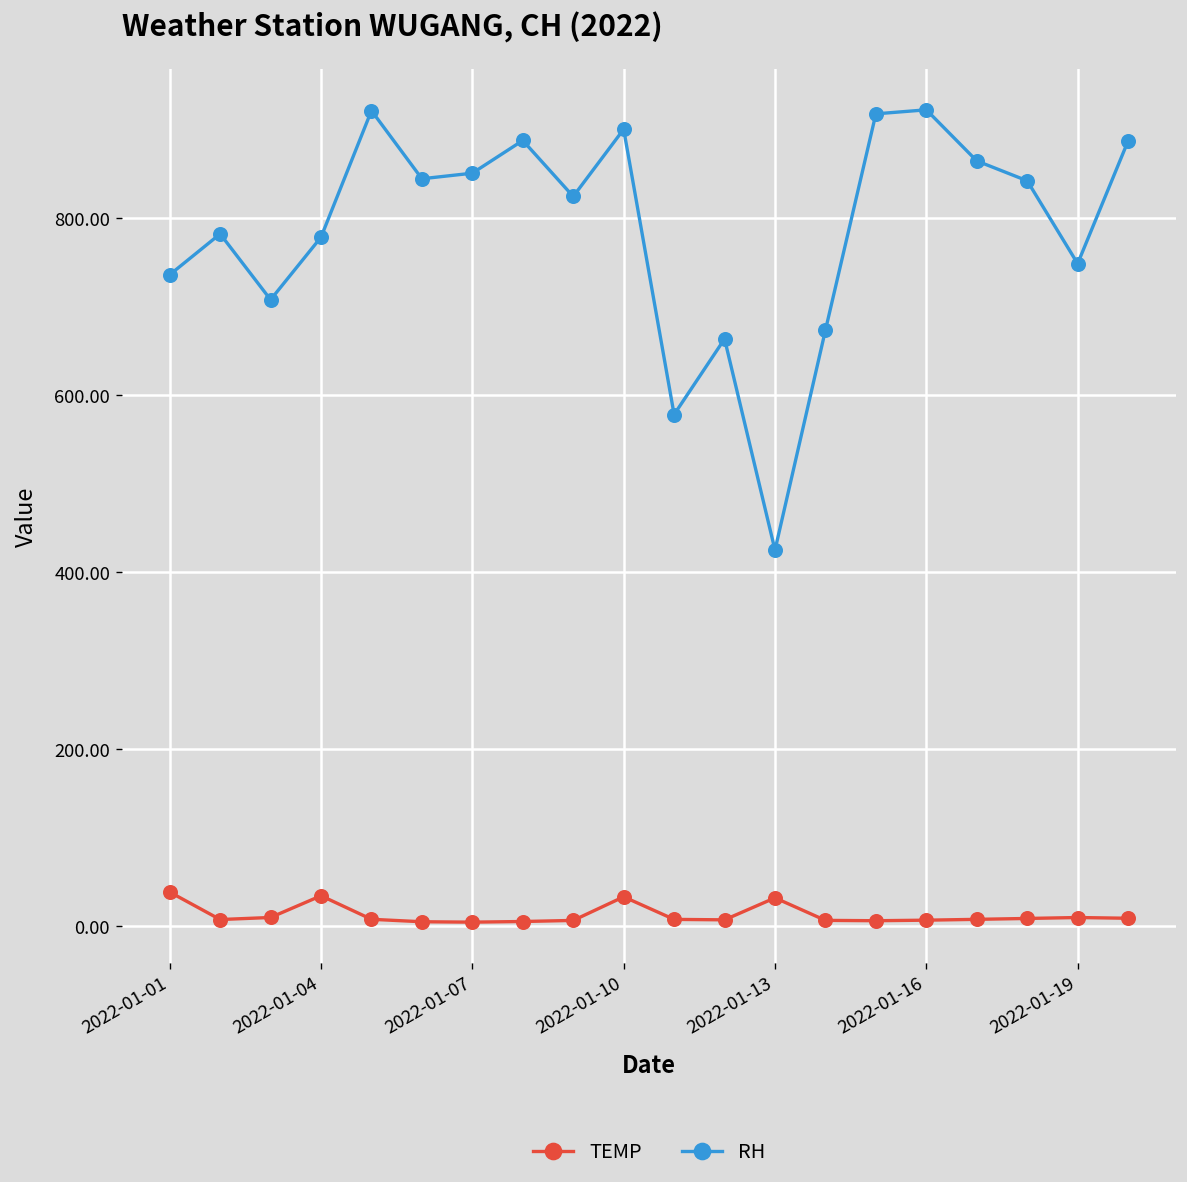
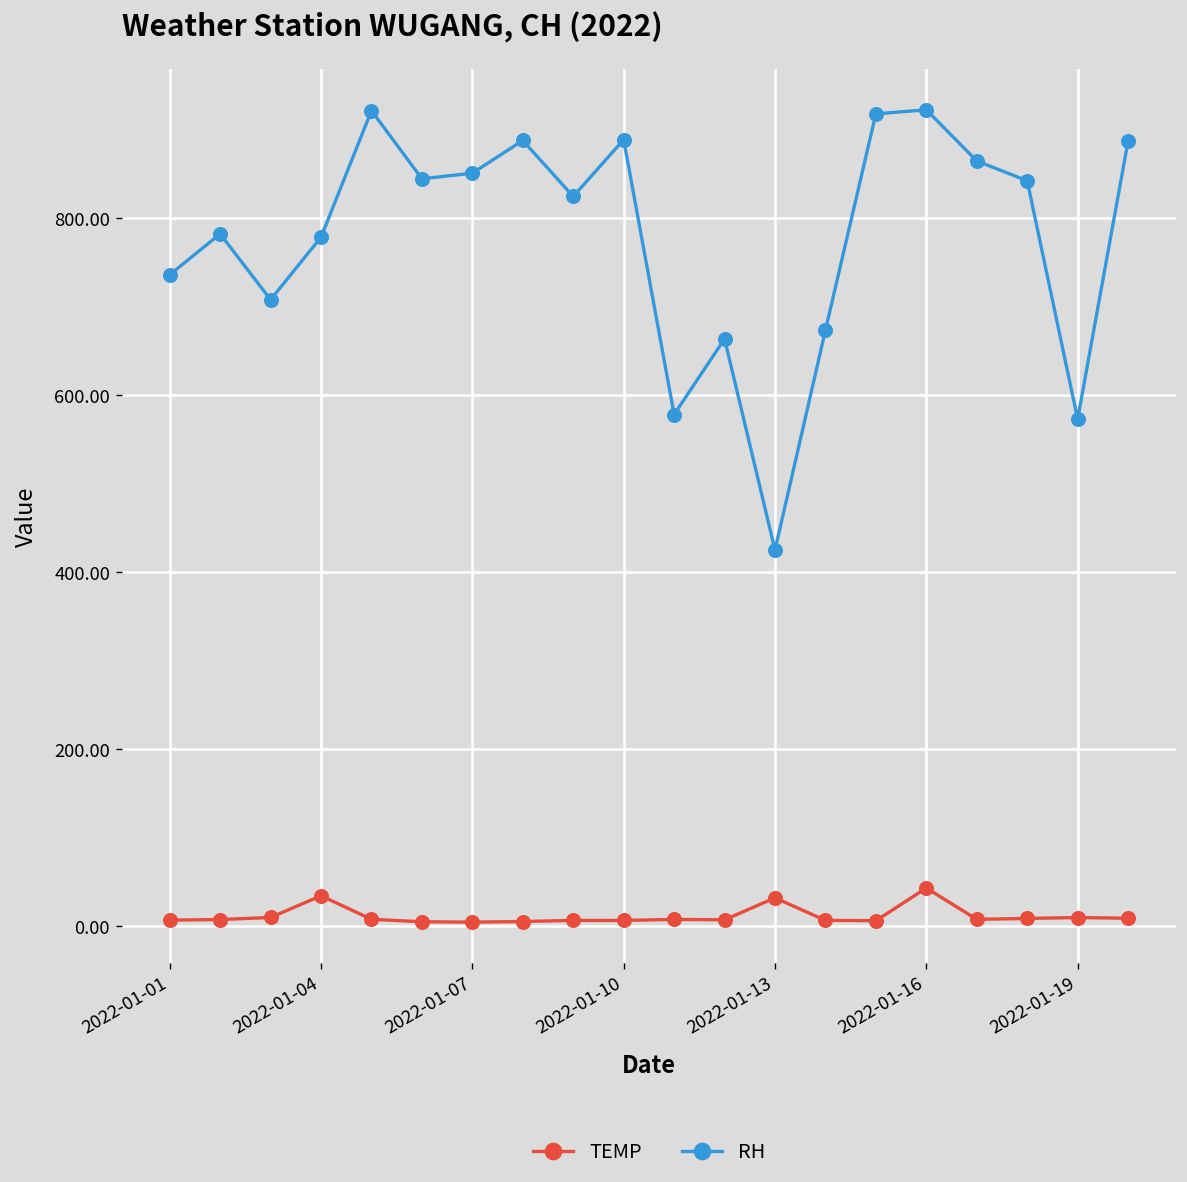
  {
    "TEMP": {
-     "2022-01-01": 40,
+     "2022-01-01": 10,
      "2022-01-04": 30,
      "2022-01-07": 0,
-     "2022-01-10": 30,
+     "2022-01-10": 10,
      "2022-01-13": 30,
-     "2022-01-16": 10,
+     "2022-01-16": 40,
      "2022-01-19": 10
    },
    "RH": {
      "2022-01-01": 740,
      "2022-01-04": 780,
      "2022-01-07": 850,
-     "2022-01-10": 900,
+     "2022-01-10": 890,
      "2022-01-13": 430,
      "2022-01-16": 920,
-     "2022-01-19": 750
+     "2022-01-19": 570
    }
  }
